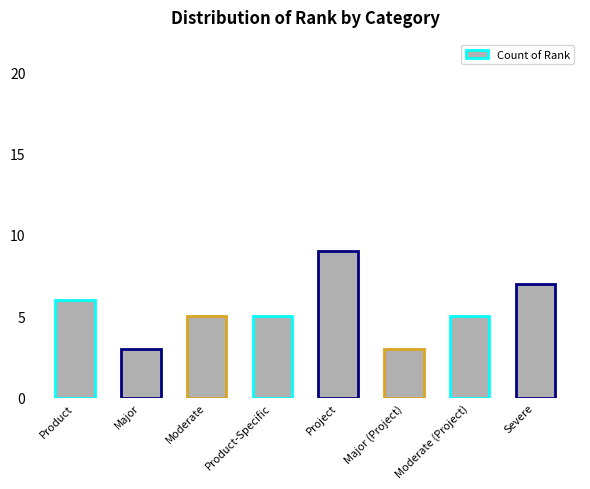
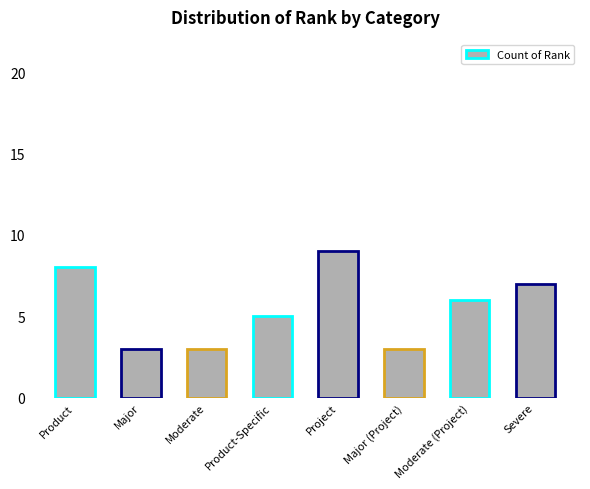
  {
-   "Product": 6,
+   "Product": 8,
    "Major": 3,
-   "Moderate": 5,
+   "Moderate": 3,
    "Product-Specific": 5,
    "Project": 9,
    "Major (Project)": 3,
-   "Moderate (Project)": 5,
+   "Moderate (Project)": 6,
    "Severe": 7
  }
